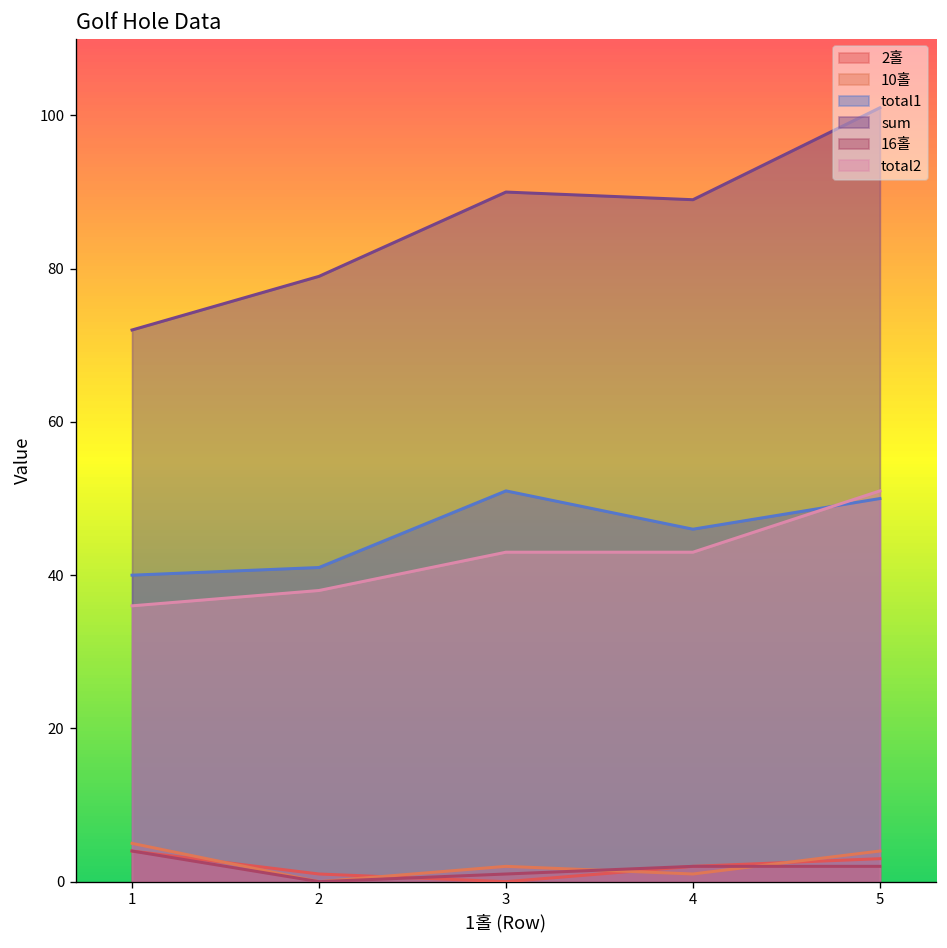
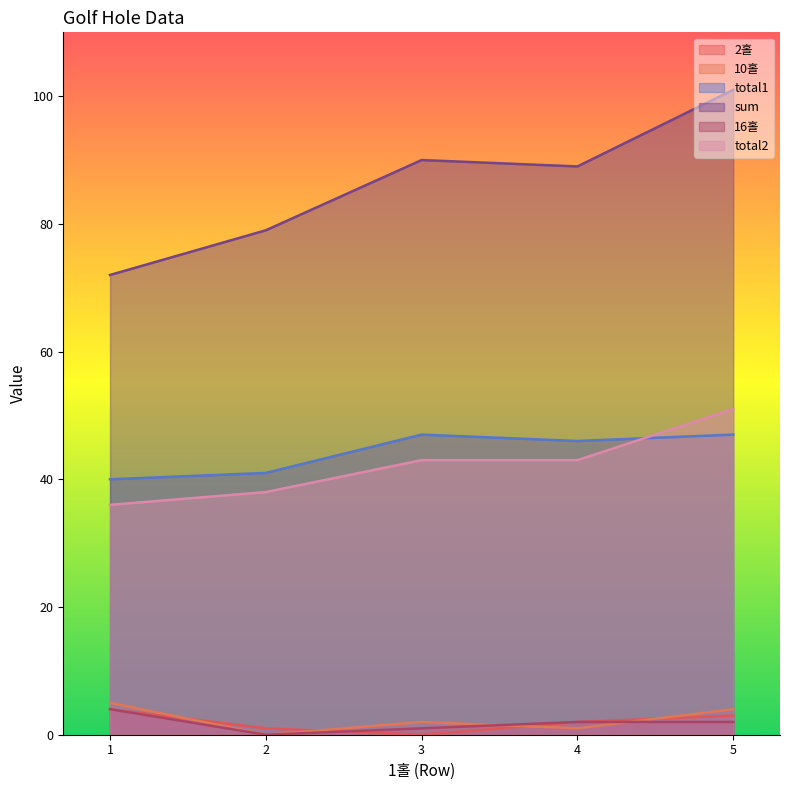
  {
    "total1": {
      "1": 40,
      "2": 41,
-     "3": 51,
+     "3": 47,
      "4": 46,
-     "5": 50
+     "5": 47
    }
  }
